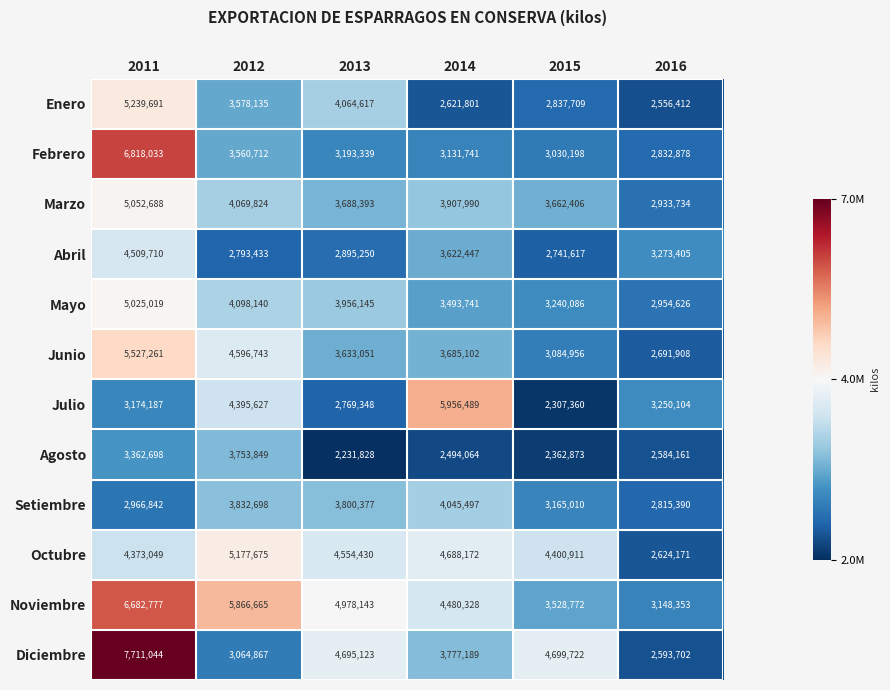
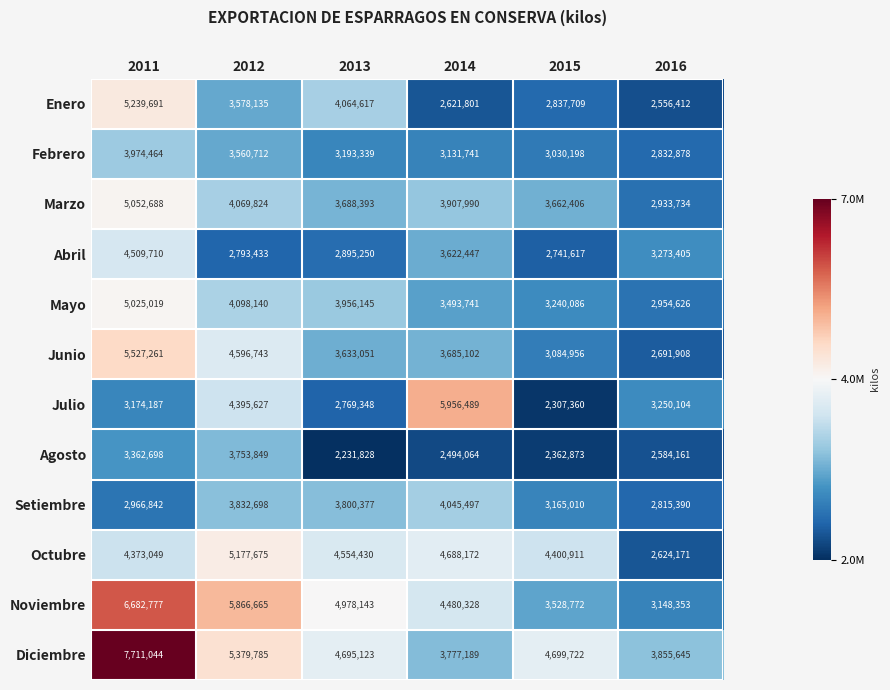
  {
    "Enero": {
      "2011": "5,239,691",
      "2012": "3,578,135",
      "2013": "4,064,617",
      "2014": "2,621,801",
      "2015": "2,837,709",
      "2016": "2,556,412"
    },
    "Febrero": {
-     "2011": "6,818,033",
+     "2011": "3,974,464",
      "2012": "3,560,712",
      "2013": "3,193,339",
      "2014": "3,131,741",
      "2015": "3,030,198",
      "2016": "2,832,878"
    },
    "Marzo": {
      "2011": "5,052,688",
      "2012": "4,069,824",
      "2013": "3,688,393",
      "2014": "3,907,990",
      "2015": "3,662,406",
      "2016": "2,933,734"
    },
    "Abril": {
      "2011": "4,509,710",
      "2012": "2,793,433",
      "2013": "2,895,250",
      "2014": "3,622,447",
      "2015": "2,741,617",
      "2016": "3,273,405"
    },
    "Mayo": {
      "2011": "5,025,019",
      "2012": "4,098,140",
      "2013": "3,956,145",
      "2014": "3,493,741",
      "2015": "3,240,086",
      "2016": "2,954,626"
    },
    "Junio": {
      "2011": "5,527,261",
      "2012": "4,596,743",
      "2013": "3,633,051",
      "2014": "3,685,102",
      "2015": "3,084,956",
      "2016": "2,691,908"
    },
    "Julio": {
      "2011": "3,174,187",
      "2012": "4,395,627",
      "2013": "2,769,348",
      "2014": "5,956,489",
      "2015": "2,307,360",
      "2016": "3,250,104"
    },
    "Agosto": {
      "2011": "3,362,698",
      "2012": "3,753,849",
      "2013": "2,231,828",
      "2014": "2,494,064",
      "2015": "2,362,873",
      "2016": "2,584,161"
    },
    "Setiembre": {
      "2011": "2,966,842",
      "2012": "3,832,698",
      "2013": "3,800,377",
      "2014": "4,045,497",
      "2015": "3,165,010",
      "2016": "2,815,390"
    },
    "Octubre": {
      "2011": "4,373,049",
      "2012": "5,177,675",
      "2013": "4,554,430",
      "2014": "4,688,172",
      "2015": "4,400,911",
      "2016": "2,624,171"
    },
    "Noviembre": {
      "2011": "6,682,777",
      "2012": "5,866,665",
      "2013": "4,978,143",
      "2014": "4,480,328",
      "2015": "3,528,772",
      "2016": "3,148,353"
    },
    "Diciembre": {
      "2011": "7,711,044",
-     "2012": "3,064,867",
+     "2012": "5,379,785",
      "2013": "4,695,123",
      "2014": "3,777,189",
      "2015": "4,699,722",
-     "2016": "2,593,702"
+     "2016": "3,855,645"
    }
  }
